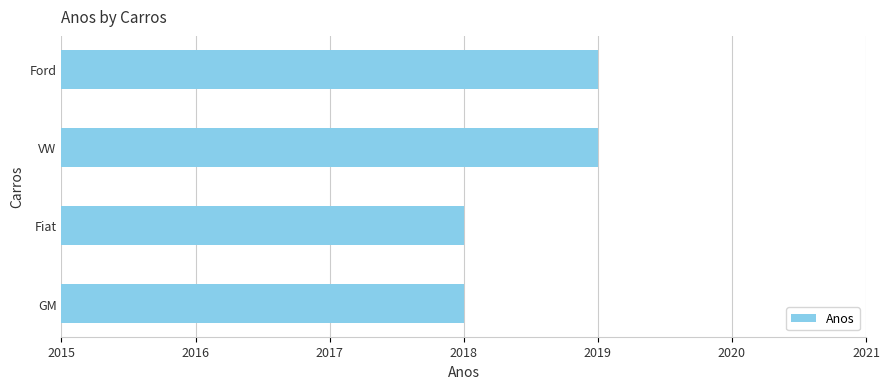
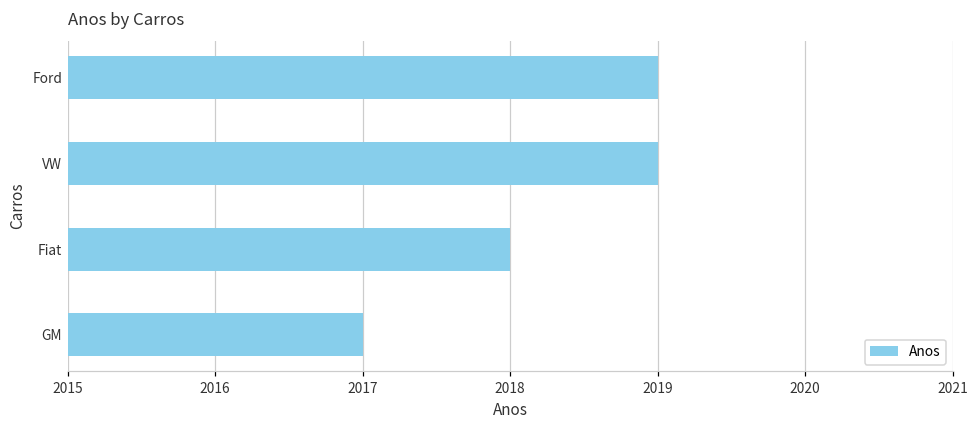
  {
    "Ford": 2019,
    "VW": 2019,
    "Fiat": 2018,
-   "GM": 2018
+   "GM": 2017
  }
